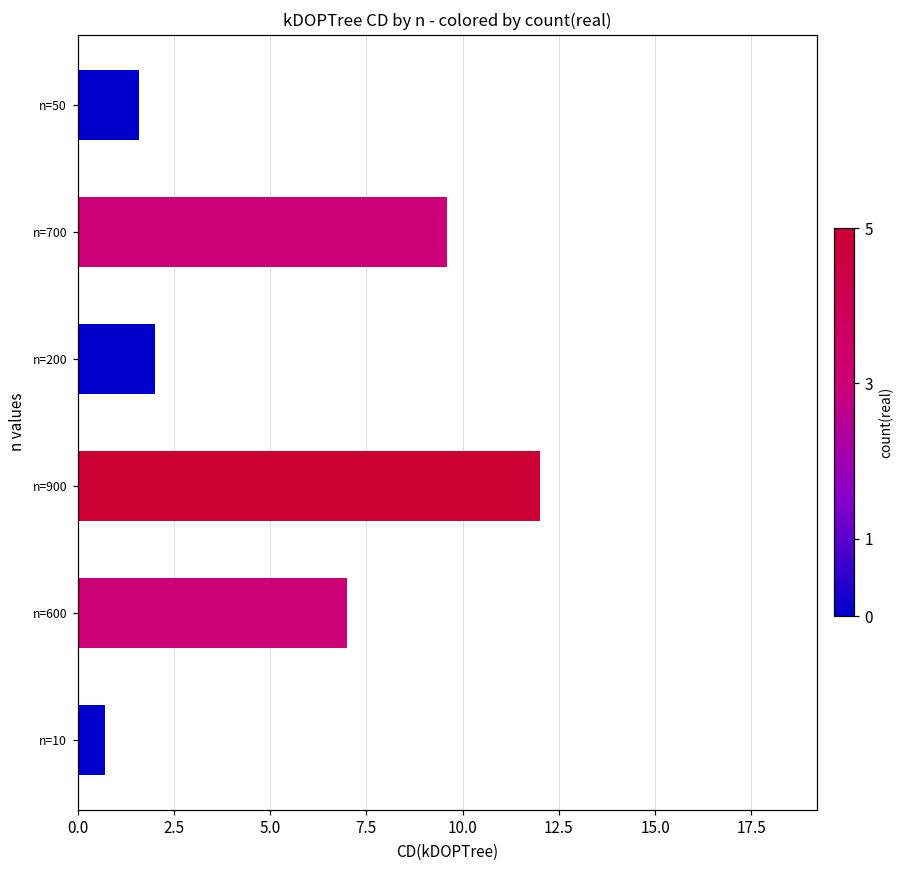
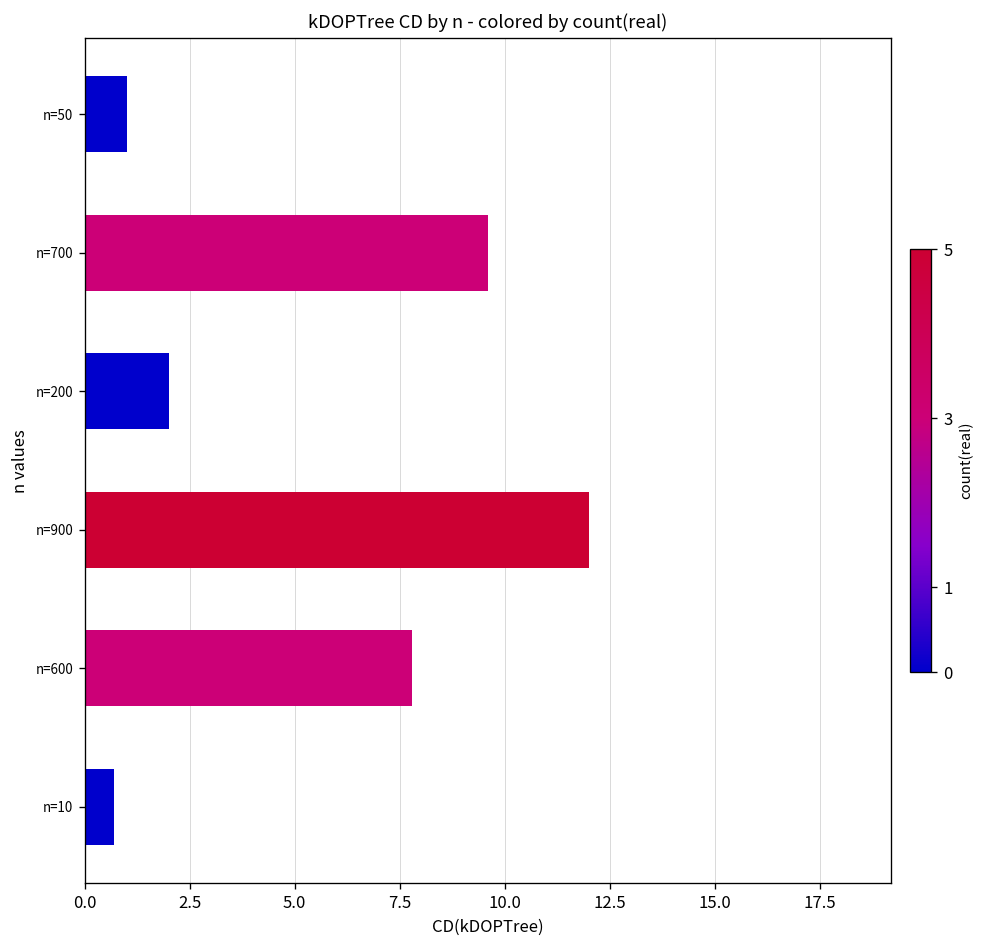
  {
-   "n=50": 1.6,
+   "n=50": 1.0,
    "n=700": 9.6,
    "n=200": 2.0,
    "n=900": 12.0,
-   "n=600": 7.0,
+   "n=600": 7.8,
    "n=10": 0.7
  }
